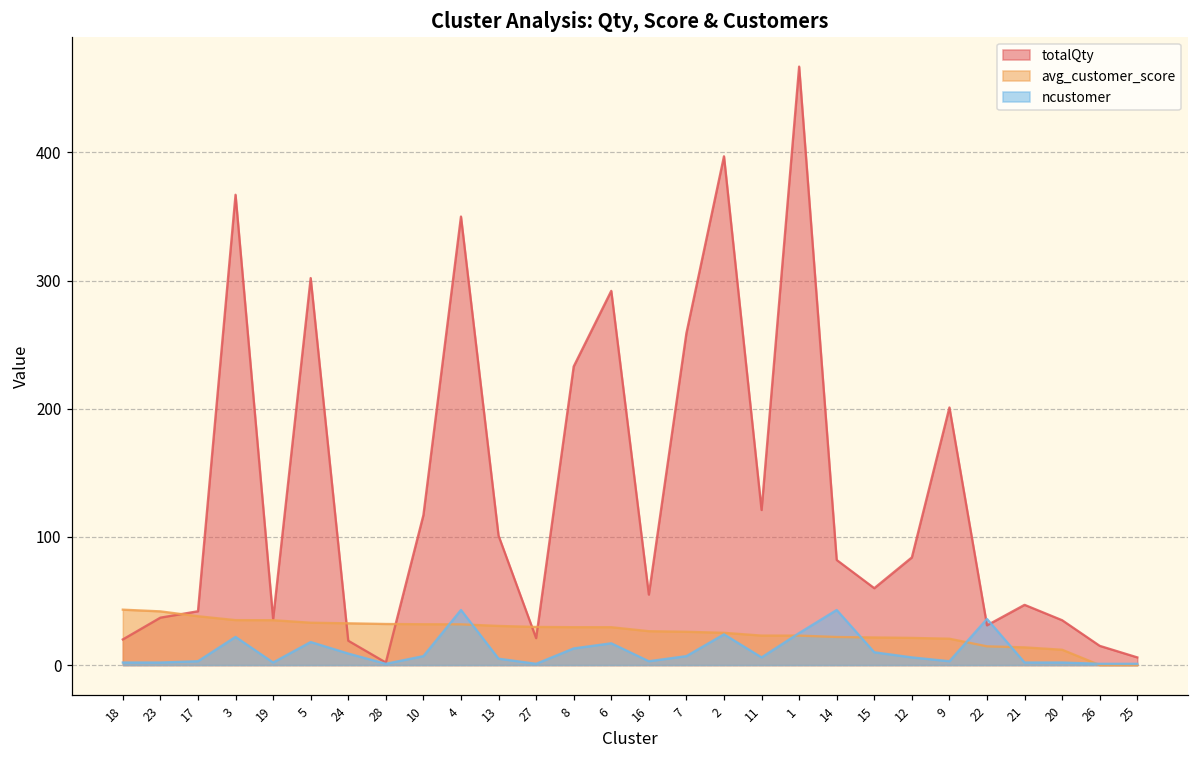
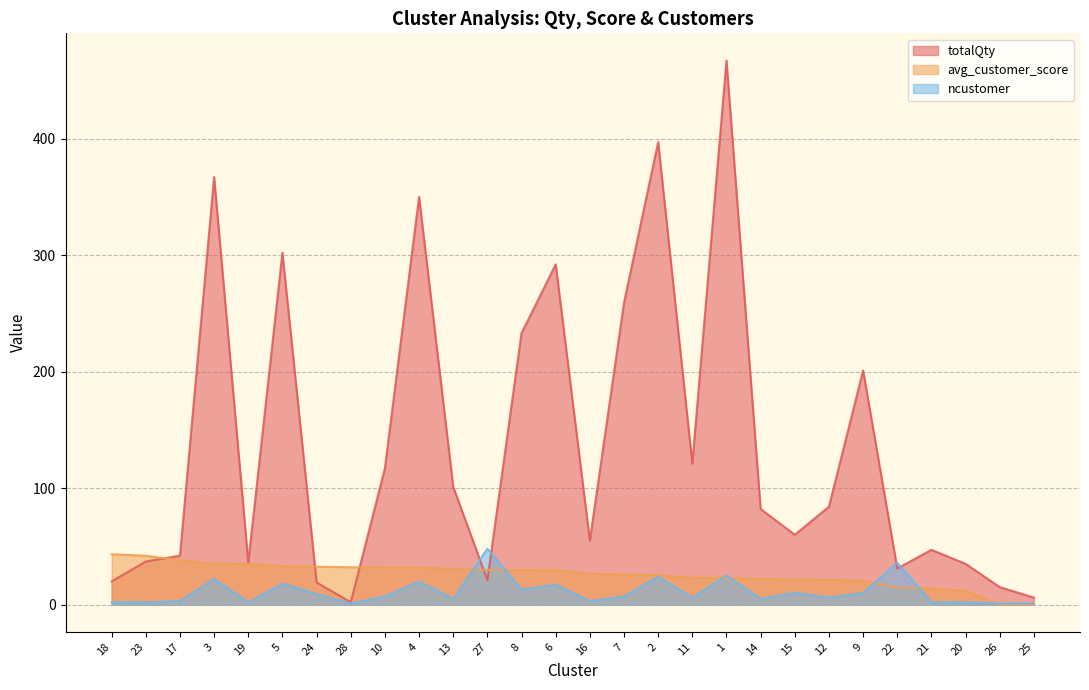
  {
    "ncustomer": {
      "18": 2,
      "23": 2,
      "17": 3,
      "3": 22,
      "19": 2,
      "5": 18,
      "24": 9,
      "10": 7,
-     "4": 43,
+     "4": 20,
      "13": 5,
-     "27": 1,
+     "27": 48,
      "8": 13,
      "6": 17,
      "16": 3,
      "7": 7,
      "11": 6,
-     "14": 43,
+     "14": 5,
      "15": 10,
      "12": 6,
-     "9": 3,
+     "9": 10,
      "22": 36,
      "21": 2,
      "20": 2
    }
  }
